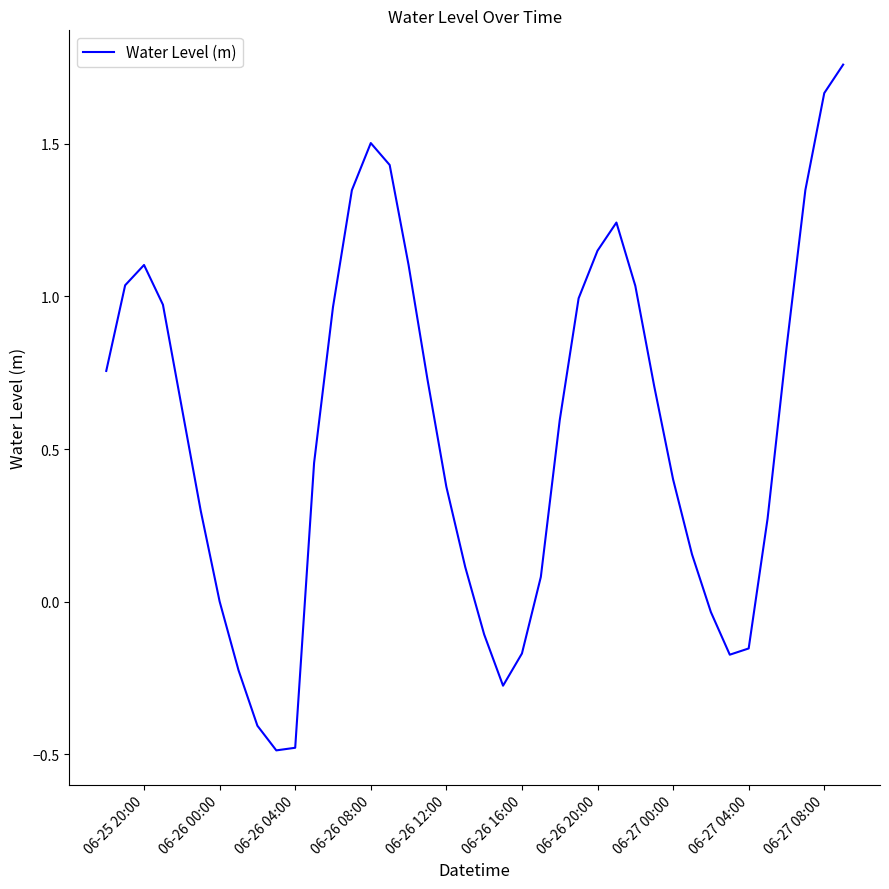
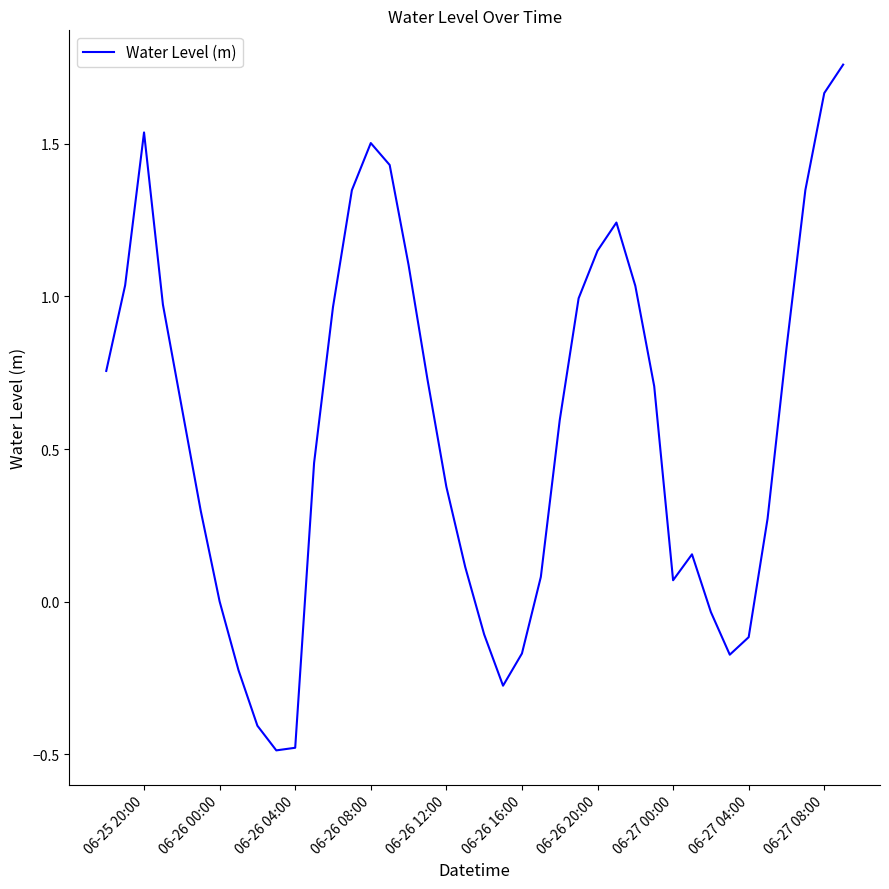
  {
-   "06-25 20:00": 1.10,
+   "06-25 20:00": 1.54,
    "06-26 00:00": 0.00,
    "06-26 04:00": -0.48,
    "06-26 08:00": 1.50,
    "06-26 12:00": 0.38,
    "06-26 16:00": -0.17,
    "06-26 20:00": 1.15,
-   "06-27 00:00": 0.40,
-   "06-27 04:00": -0.15,
+   "06-27 00:00": 0.07,
+   "06-27 04:00": -0.12,
    "06-27 08:00": 1.67
  }
